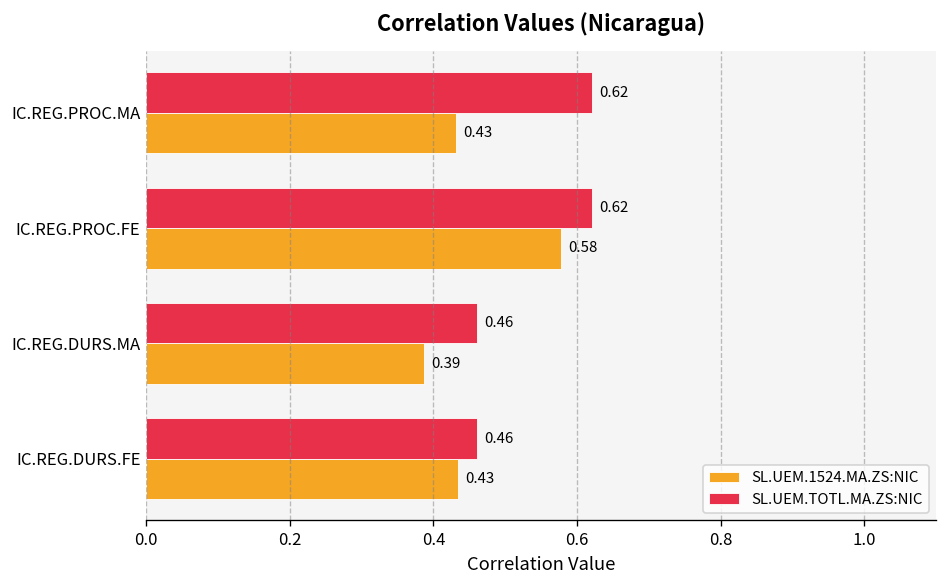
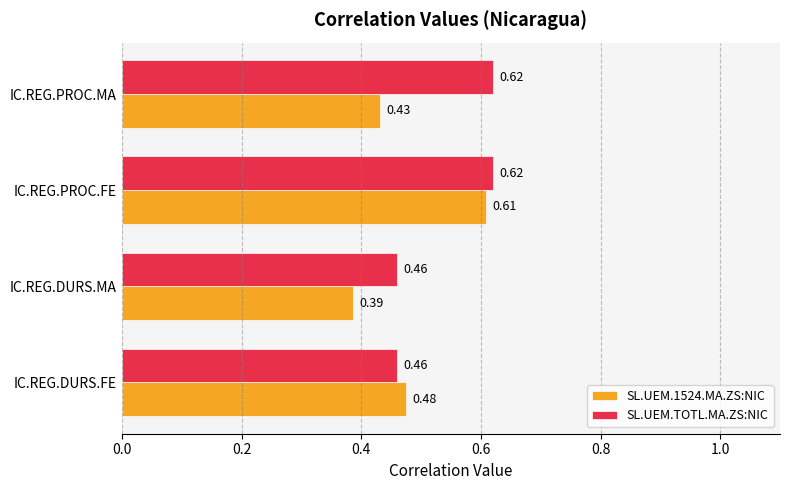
  {
    "SL.UEM.1524.MA.ZS:NIC": {
      "IC.REG.PROC.MA": 0.43,
-     "IC.REG.PROC.FE": 0.58,
+     "IC.REG.PROC.FE": 0.61,
      "IC.REG.DURS.MA": 0.39,
-     "IC.REG.DURS.FE": 0.43
+     "IC.REG.DURS.FE": 0.48
    },
    "SL.UEM.TOTL.MA.ZS:NIC": {
      "IC.REG.PROC.MA": 0.62,
      "IC.REG.PROC.FE": 0.62,
      "IC.REG.DURS.MA": 0.46,
      "IC.REG.DURS.FE": 0.46
    }
  }
